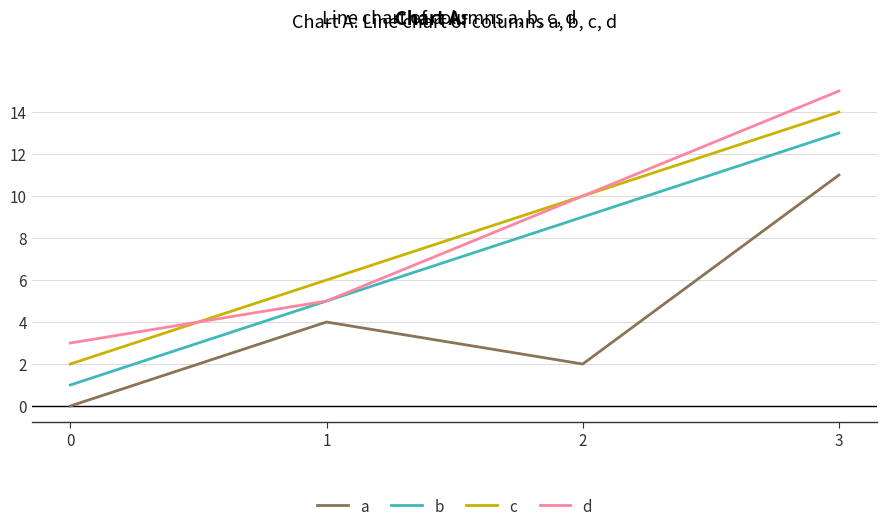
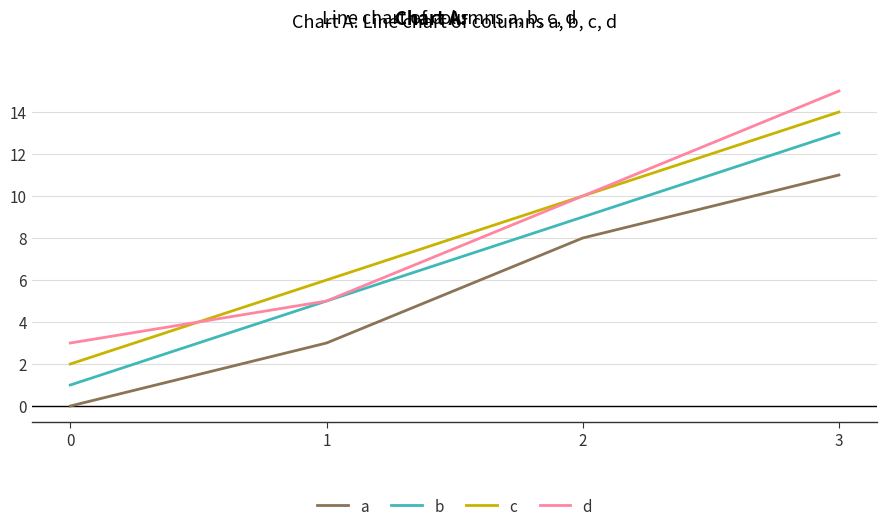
  {
    "a": {
      "0": 0,
-     "1": 4,
-     "2": 2,
+     "1": 3,
+     "2": 8,
      "3": 11
    },
    "b": {
      "0": 1,
      "2": 9,
      "3": 13
    },
    "c": {
      "0": 2,
      "1": 6,
      "3": 14
    },
    "d": {
      "0": 3,
      "3": 15
    }
  }
